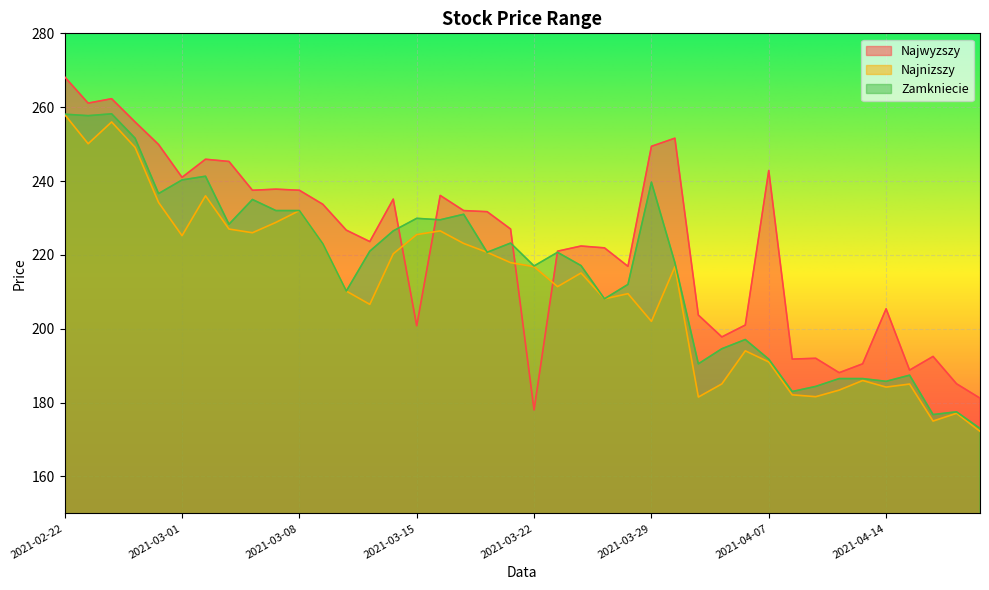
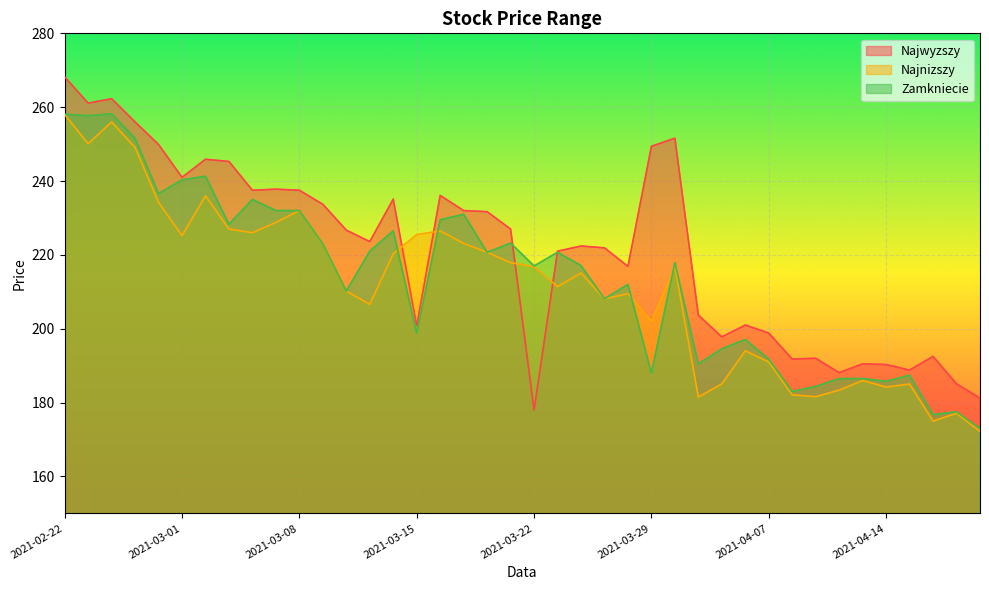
  {
    "Najwyzszy": {
      "2021-02-22": 268,
      "2021-03-01": 241,
      "2021-03-08": 238,
      "2021-03-15": 201,
      "2021-03-22": 178,
      "2021-03-29": 249,
-     "2021-04-07": 243,
-     "2021-04-14": 205
+     "2021-04-07": 199,
+     "2021-04-14": 190
    },
    "Najnizszy": {
      "2021-03-01": 225,
      "2021-03-15": 226,
      "2021-03-29": 202,
      "2021-04-07": 191,
      "2021-04-14": 184
    },
    "Zamkniecie": {
      "2021-03-01": 240,
-     "2021-03-15": 230,
-     "2021-03-29": 240,
+     "2021-03-15": 199,
+     "2021-03-29": 188,
      "2021-04-07": 192,
      "2021-04-14": 186
    }
  }
